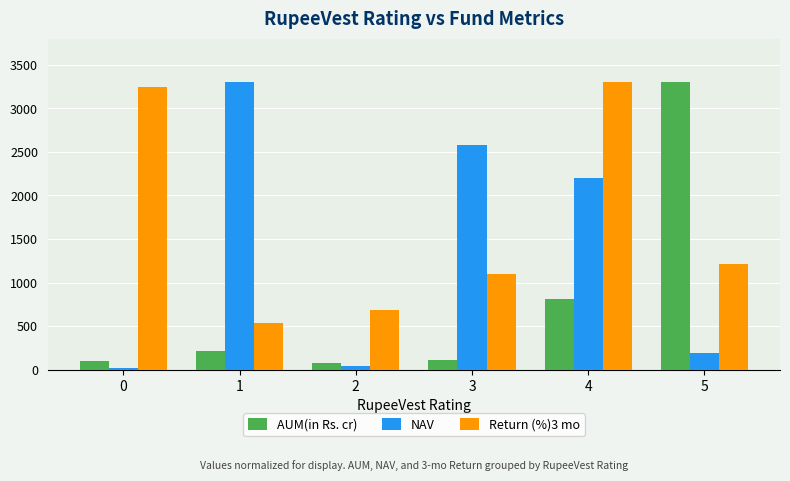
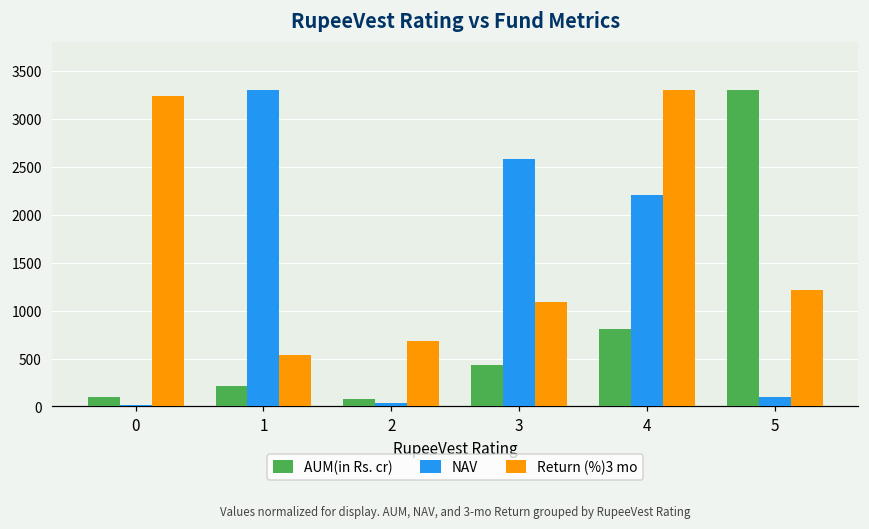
  {
    "AUM(in Rs. cr)": {
      "0": 100,
      "1": 200,
      "2": 100,
-     "3": 100,
+     "3": 400,
      "4": 800,
      "5": 3300
    },
    "NAV": {
      "1": 3300,
      "2": 0,
      "3": 2600,
      "4": 2200,
-     "5": 200
+     "5": 100
    },
    "Return (%)3 mo": {
      "0": 3200,
      "1": 500,
      "2": 700,
      "3": 1100,
      "4": 3300,
      "5": 1200
    }
  }
